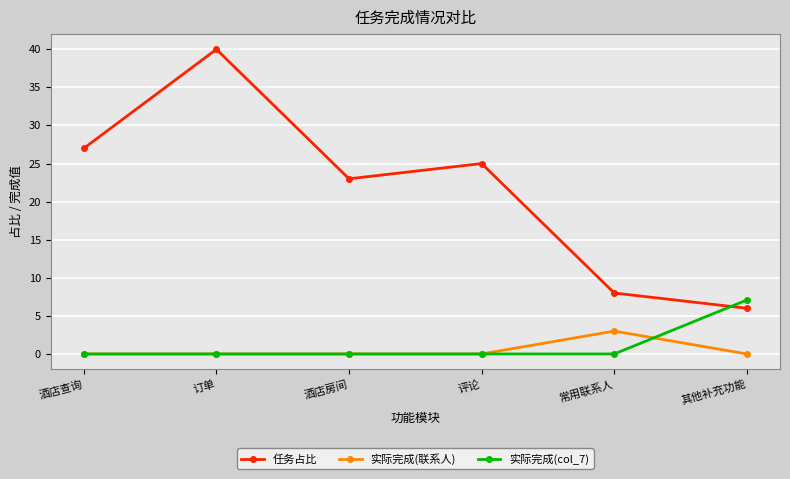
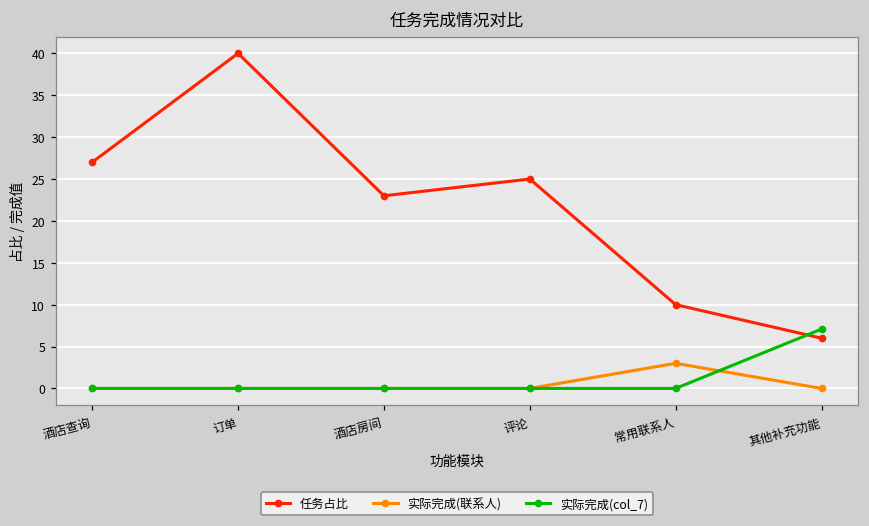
  {
    "任务占比": {
      "酒店查询": 27,
      "订单": 40,
      "酒店房间": 23,
      "评论": 25,
-     "常用联系人": 8,
+     "常用联系人": 10,
      "其他补充功能": 6
    },
    "实际完成(联系人)": {
      "常用联系人": 3,
      "其他补充功能": 0
    },
    "实际完成(col_7)": {
      "常用联系人": 0,
      "其他补充功能": 7
    }
  }
